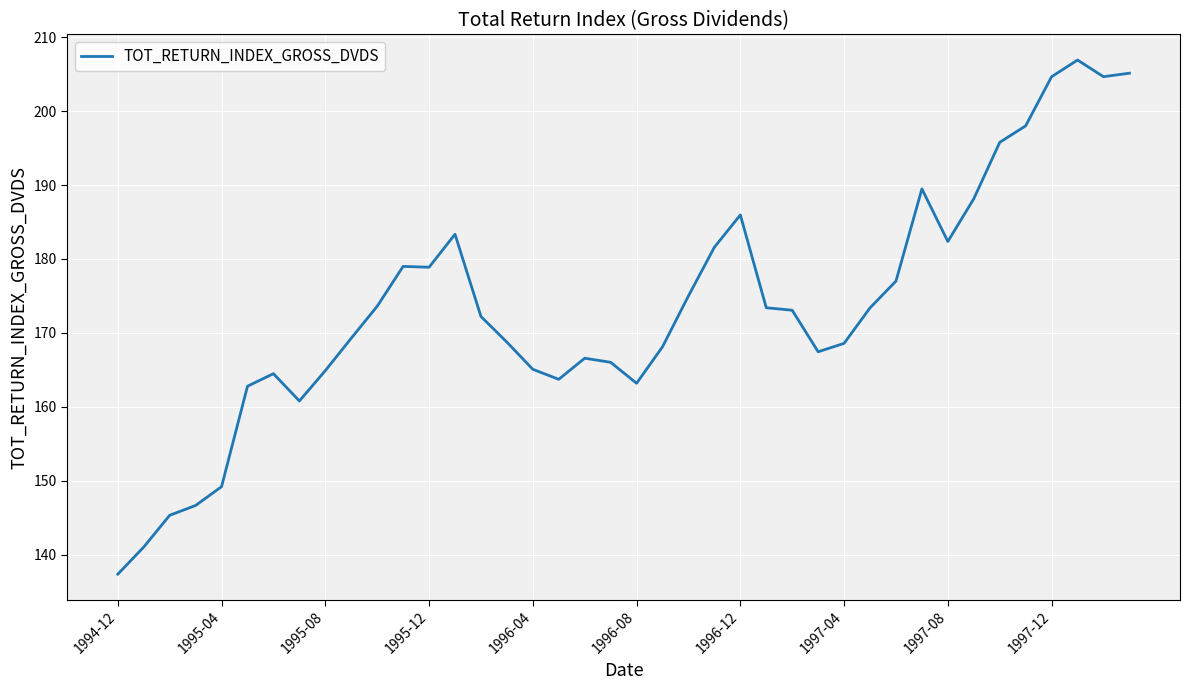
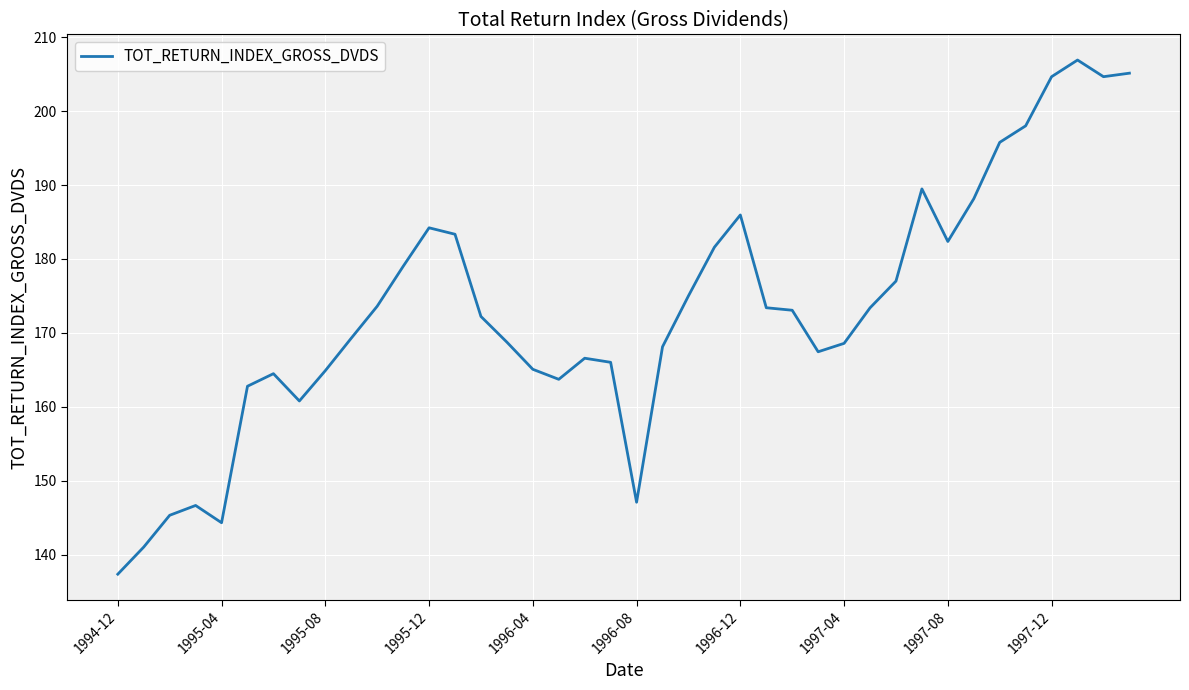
  {
    "1994-12": 137,
-   "1995-04": 149,
+   "1995-04": 144,
    "1995-08": 165,
-   "1995-12": 179,
+   "1995-12": 184,
    "1996-04": 165,
-   "1996-08": 163,
+   "1996-08": 147,
    "1996-12": 186,
    "1997-04": 169,
    "1997-08": 182,
    "1997-12": 205
  }
